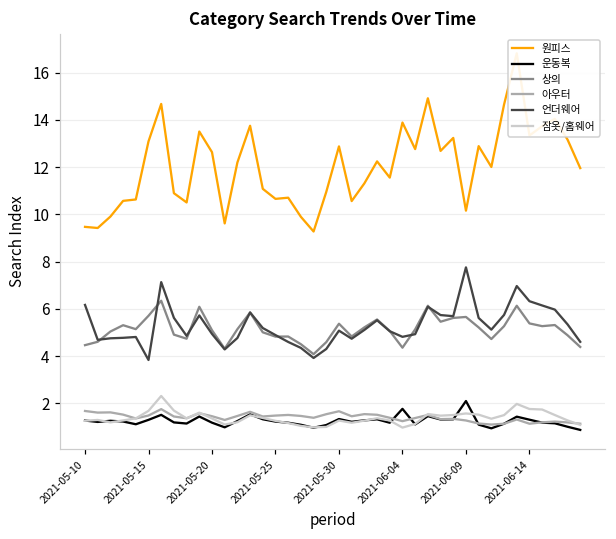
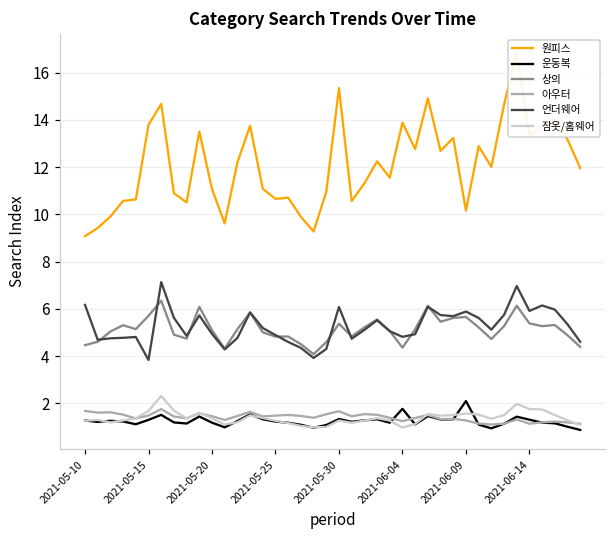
  {
    "원피스": {
-     "2021-05-10": 9.5,
-     "2021-05-15": 13.1,
-     "2021-05-20": 12.6,
+     "2021-05-10": 9.1,
+     "2021-05-15": 13.8,
+     "2021-05-20": 11.1,
      "2021-05-25": 10.7,
-     "2021-05-30": 12.9,
+     "2021-05-30": 15.3,
      "2021-06-04": 13.9,
      "2021-06-09": 10.2
    },
    "운동복": {
      "2021-05-15": 1.3,
      "2021-05-20": 1.2,
      "2021-06-04": 1.8,
      "2021-06-09": 2.1,
      "2021-06-14": 1.3
    },
    "언더웨어": {
      "2021-05-10": 6.2,
      "2021-05-15": 3.8,
      "2021-05-20": 4.9,
-     "2021-05-30": 5.1,
+     "2021-05-30": 6.1,
      "2021-06-04": 4.8,
-     "2021-06-09": 7.8,
-     "2021-06-14": 6.3
+     "2021-06-09": 5.9,
+     "2021-06-14": 5.9
    }
  }
